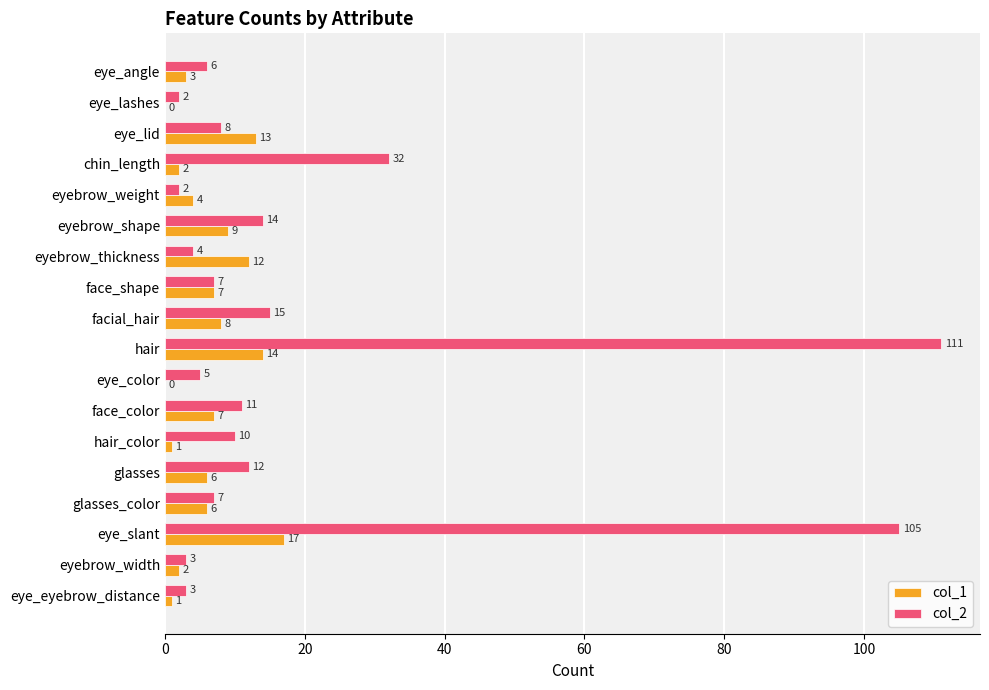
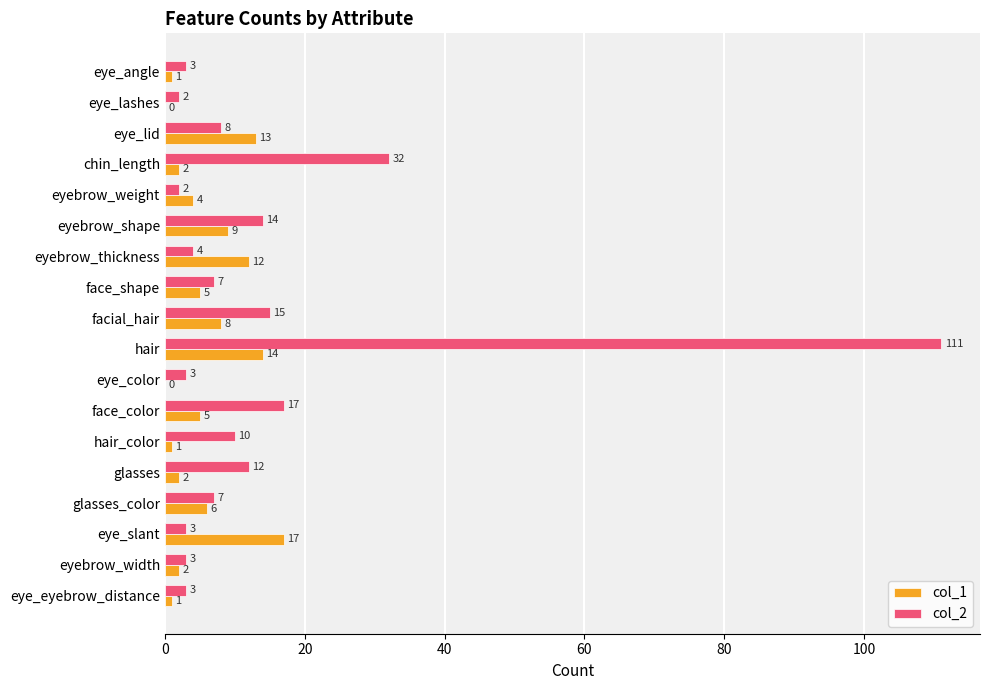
  {
    "col_1": {
-     "eye_angle": 3,
+     "eye_angle": 1,
      "eye_lashes": 0,
      "eye_lid": 13,
      "chin_length": 2,
      "eyebrow_weight": 4,
      "eyebrow_shape": 9,
      "eyebrow_thickness": 12,
-     "face_shape": 7,
+     "face_shape": 5,
      "facial_hair": 8,
      "hair": 14,
      "eye_color": 0,
-     "face_color": 7,
+     "face_color": 5,
      "hair_color": 1,
-     "glasses": 6,
+     "glasses": 2,
      "glasses_color": 6,
      "eye_slant": 17,
      "eyebrow_width": 2,
      "eye_eyebrow_distance": 1
    },
    "col_2": {
-     "eye_angle": 6,
+     "eye_angle": 3,
      "eye_lashes": 2,
      "eye_lid": 8,
      "chin_length": 32,
      "eyebrow_weight": 2,
      "eyebrow_shape": 14,
      "eyebrow_thickness": 4,
      "face_shape": 7,
      "facial_hair": 15,
      "hair": 111,
-     "eye_color": 5,
-     "face_color": 11,
+     "eye_color": 3,
+     "face_color": 17,
      "hair_color": 10,
      "glasses": 12,
      "glasses_color": 7,
-     "eye_slant": 105,
+     "eye_slant": 3,
      "eyebrow_width": 3,
      "eye_eyebrow_distance": 3
    }
  }
